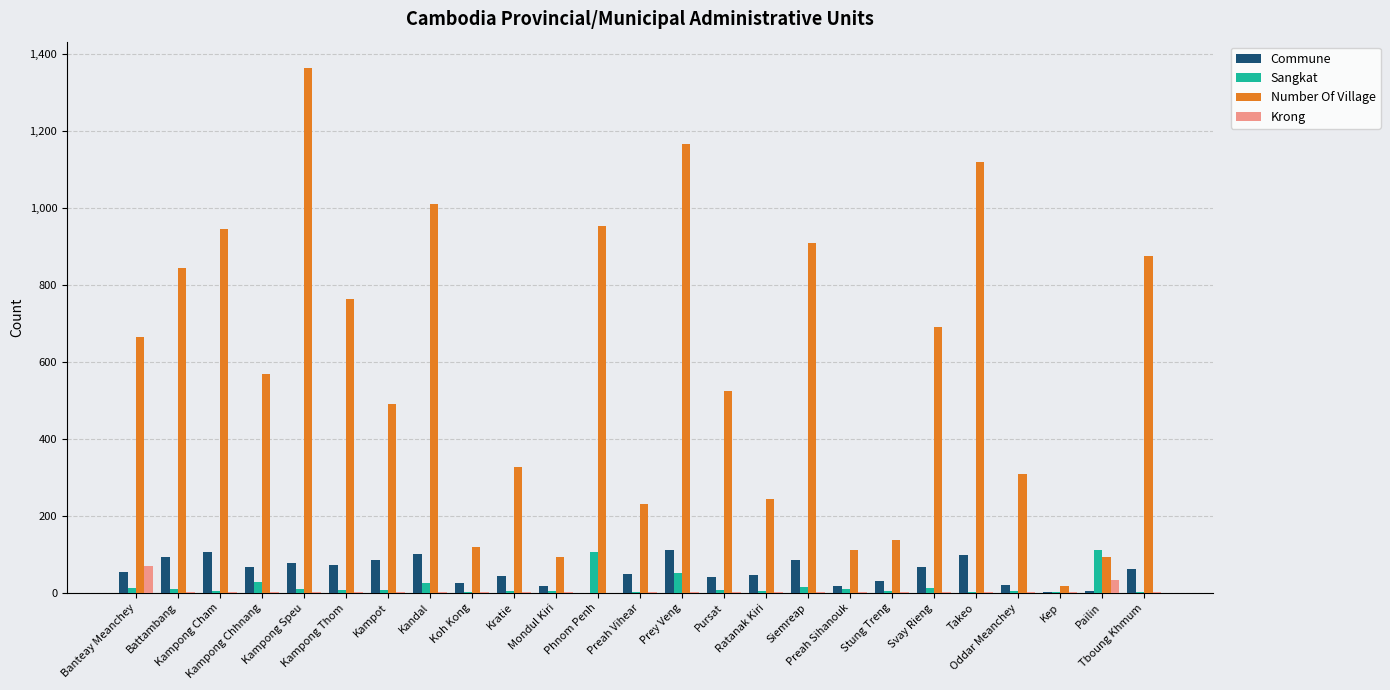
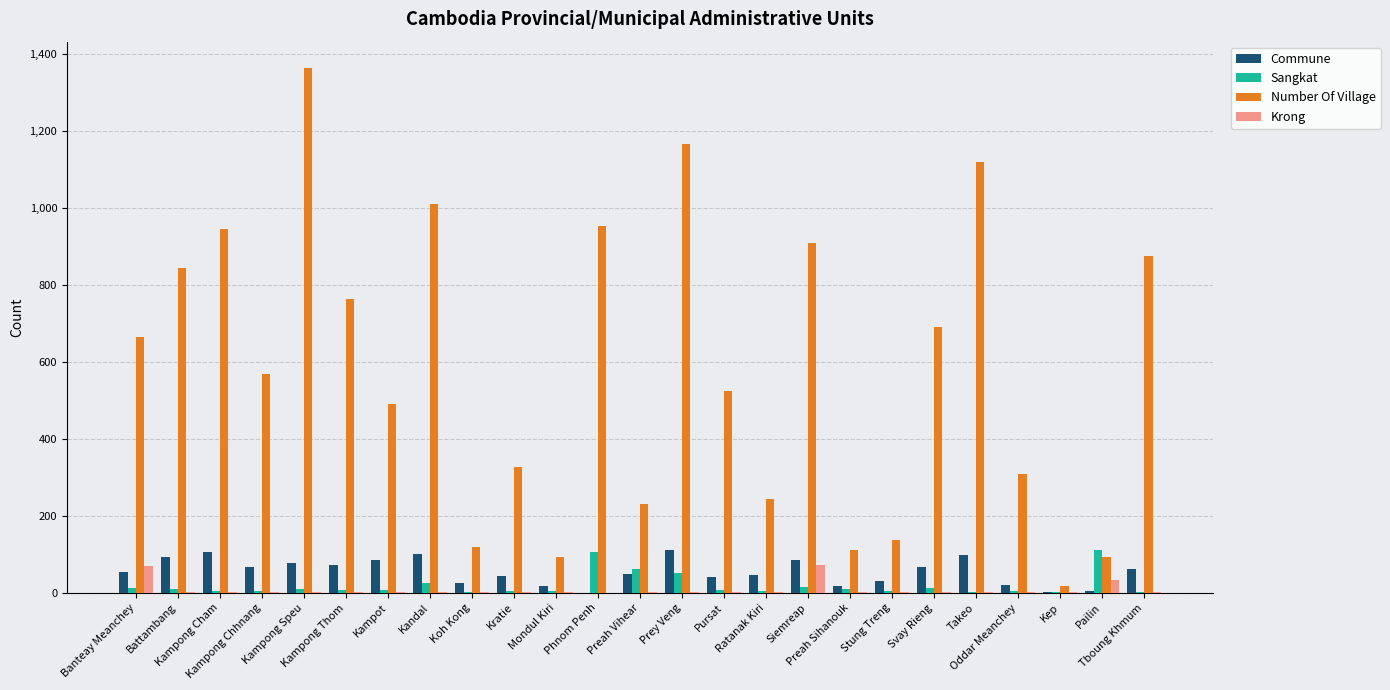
  {
    "Commune": {
      "Banteay Meanchey": "60",
      "Battambang": "90",
      "Kampong Cham": "110",
      "Kampong Chhnang": "70",
      "Kampong Speu": "80",
      "Kampong Thom": "70",
      "Kampot": "90",
      "Kandal": "100",
      "Koh Kong": "30",
      "Kratie": "40",
      "Mondul Kiri": "20",
      "Phnom Penh": "0",
      "Preah Vihear": "50",
      "Prey Veng": "110",
      "Pursat": "40",
      "Ratanak Kiri": "50",
      "Siemreap": "90",
      "Preah Sihanouk": "20",
      "Stung Treng": "30",
      "Svay Rieng": "70",
      "Takeo": "100",
      "Oddar Meanchey": "20",
      "Tboung Khmum": "60"
    },
    "Sangkat": {
      "Banteay Meanchey": "10",
      "Battambang": "10",
-     "Kampong Chhnang": "30",
+     "Kampong Chhnang": "0",
      "Kampong Speu": "10",
      "Kampong Thom": "10",
      "Kampot": "10",
      "Kandal": "30",
      "Phnom Penh": "110",
-     "Preah Vihear": "0",
+     "Preah Vihear": "60",
      "Prey Veng": "50",
      "Pursat": "10",
      "Siemreap": "10",
      "Preah Sihanouk": "10",
      "Svay Rieng": "10",
      "Pailin": "110"
    },
    "Number Of Village": {
      "Banteay Meanchey": "660",
      "Battambang": "840",
      "Kampong Cham": "950",
      "Kampong Chhnang": "570",
      "Kampong Speu": "1,370",
      "Kampong Thom": "770",
      "Kampot": "490",
      "Kandal": "1,010",
      "Koh Kong": "120",
      "Kratie": "330",
      "Mondul Kiri": "90",
      "Phnom Penh": "950",
      "Preah Vihear": "230",
      "Prey Veng": "1,170",
      "Pursat": "530",
      "Ratanak Kiri": "240",
      "Siemreap": "910",
      "Preah Sihanouk": "110",
      "Stung Treng": "140",
      "Svay Rieng": "690",
      "Takeo": "1,120",
      "Oddar Meanchey": "310",
      "Kep": "20",
      "Pailin": "90",
      "Tboung Khmum": "880"
    },
    "Krong": {
      "Banteay Meanchey": "70",
      "Phnom Penh": "0",
-     "Siemreap": "0",
+     "Siemreap": "70",
      "Pailin": "30"
    }
  }
